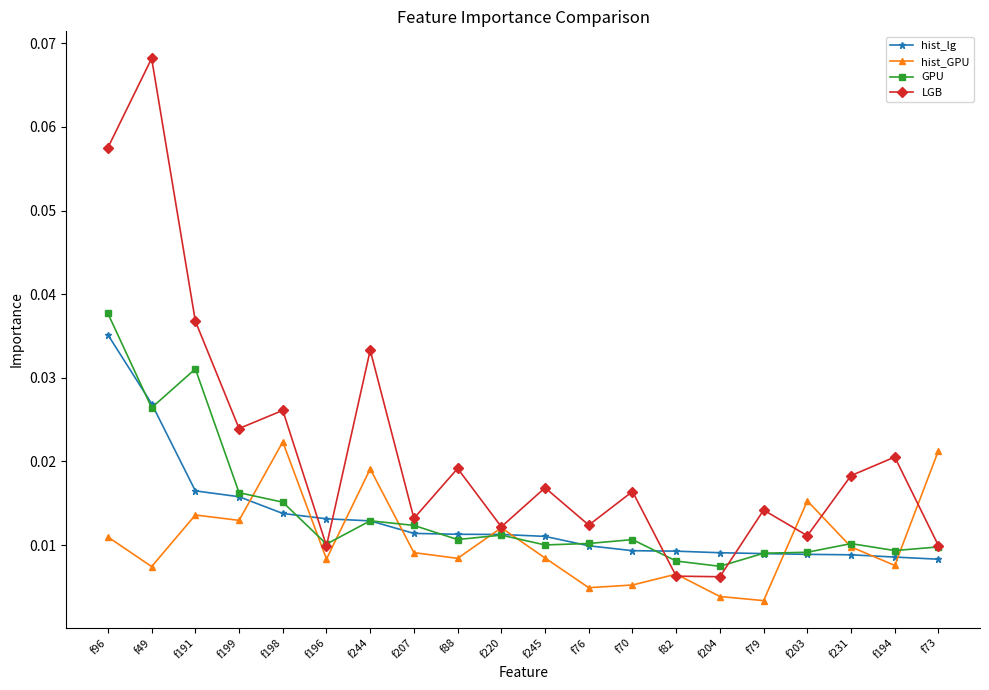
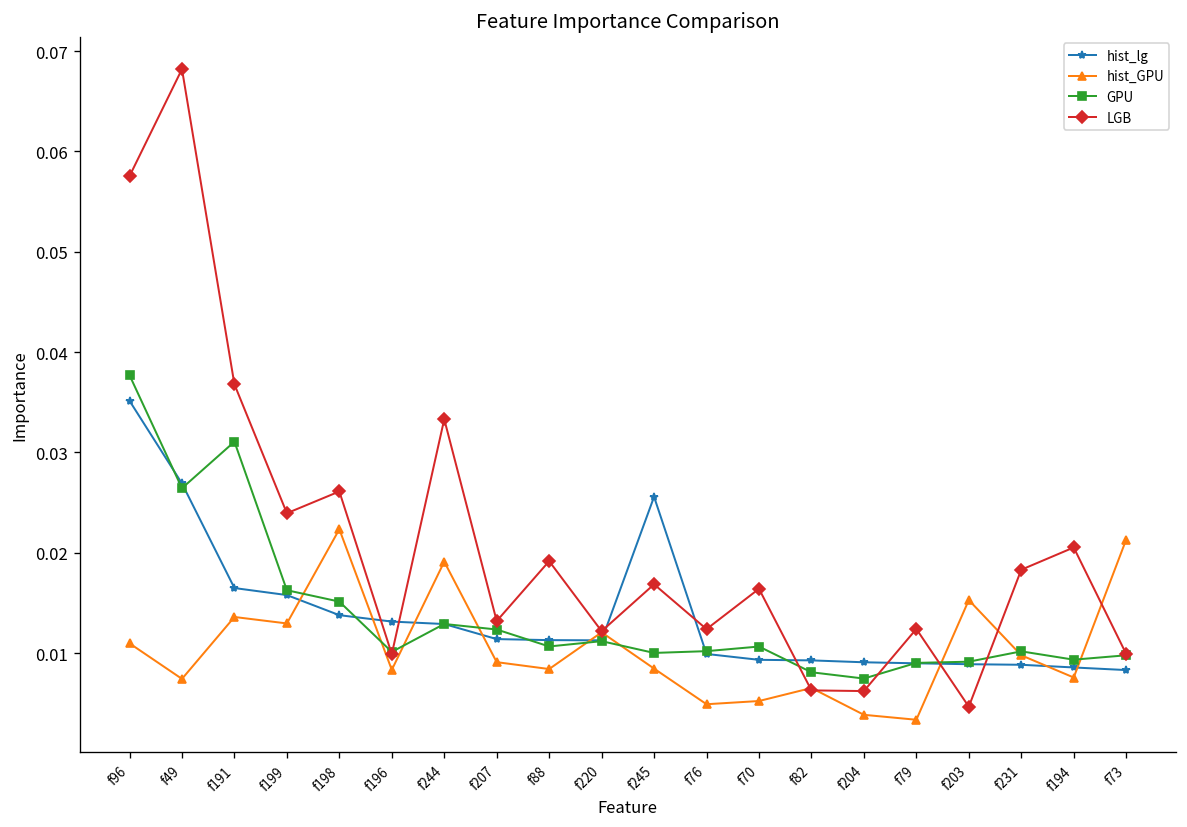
  {
    "hist_lg": {
      "f96": 0.035,
      "f49": 0.027,
      "f191": 0.016,
      "f199": 0.016,
      "f198": 0.014,
      "f196": 0.013,
      "f207": 0.011,
      "f88": 0.011,
-     "f245": 0.011,
+     "f245": 0.026,
      "f70": 0.009,
      "f82": 0.009,
      "f204": 0.009,
      "f231": 0.009,
      "f194": 0.009,
      "f73": 0.008
    },
    "hist_GPU": {
      "f96": 0.011,
      "f49": 0.007,
      "f191": 0.014,
      "f199": 0.013,
      "f198": 0.022,
      "f196": 0.008,
      "f244": 0.019,
      "f207": 0.009,
      "f88": 0.008,
      "f245": 0.008,
      "f76": 0.005,
      "f70": 0.005,
      "f204": 0.004,
      "f79": 0.003,
      "f203": 0.015,
      "f231": 0.010,
      "f194": 0.008,
      "f73": 0.021
    },
    "GPU": {
      "f96": 0.038,
      "f49": 0.026,
      "f191": 0.031,
      "f199": 0.016,
      "f198": 0.015,
      "f207": 0.012,
      "f88": 0.011,
      "f245": 0.010,
      "f70": 0.011,
      "f82": 0.008,
      "f204": 0.007,
      "f231": 0.010,
      "f194": 0.009
    },
    "LGB": {
      "f96": 0.058,
      "f49": 0.068,
      "f191": 0.037,
      "f199": 0.024,
      "f198": 0.026,
      "f244": 0.033,
      "f207": 0.013,
      "f88": 0.019,
      "f245": 0.017,
      "f76": 0.012,
      "f70": 0.016,
      "f204": 0.006,
-     "f79": 0.014,
-     "f203": 0.011,
+     "f79": 0.012,
+     "f203": 0.005,
      "f231": 0.018,
      "f194": 0.021
    }
  }
